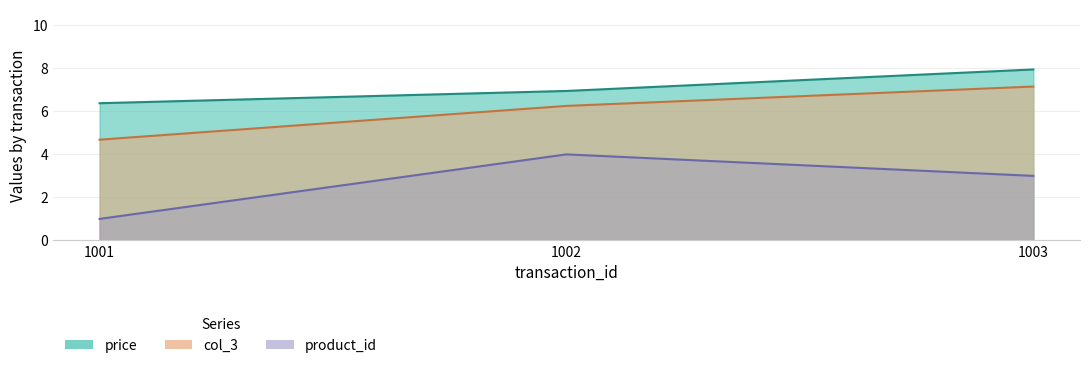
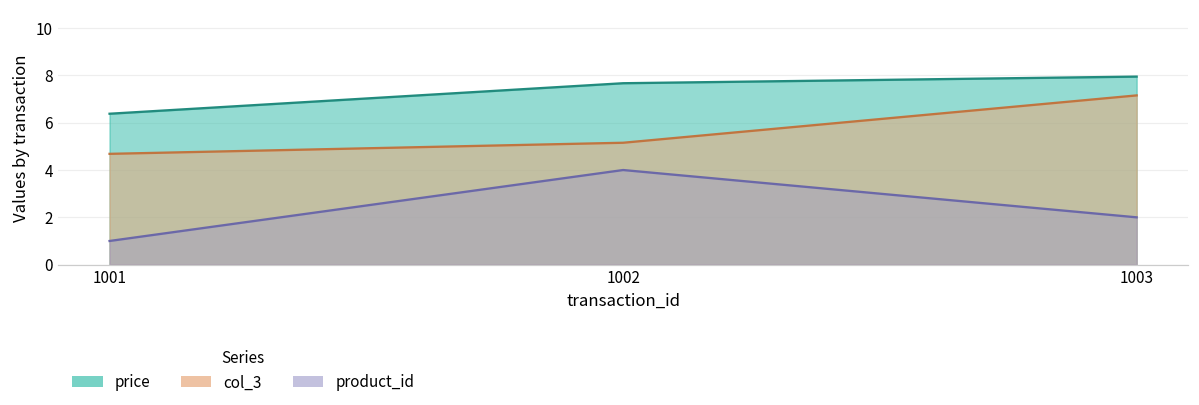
  {
    "price": {
      "1001": 6.4,
-     "1002": 7.0,
+     "1002": 7.7,
      "1003": 8.0
    },
    "col_3": {
      "1001": 4.7,
-     "1002": 6.3,
+     "1002": 5.2,
      "1003": 7.2
    },
    "product_id": {
      "1001": 1,
      "1002": 4,
-     "1003": 3
+     "1003": 2
    }
  }
